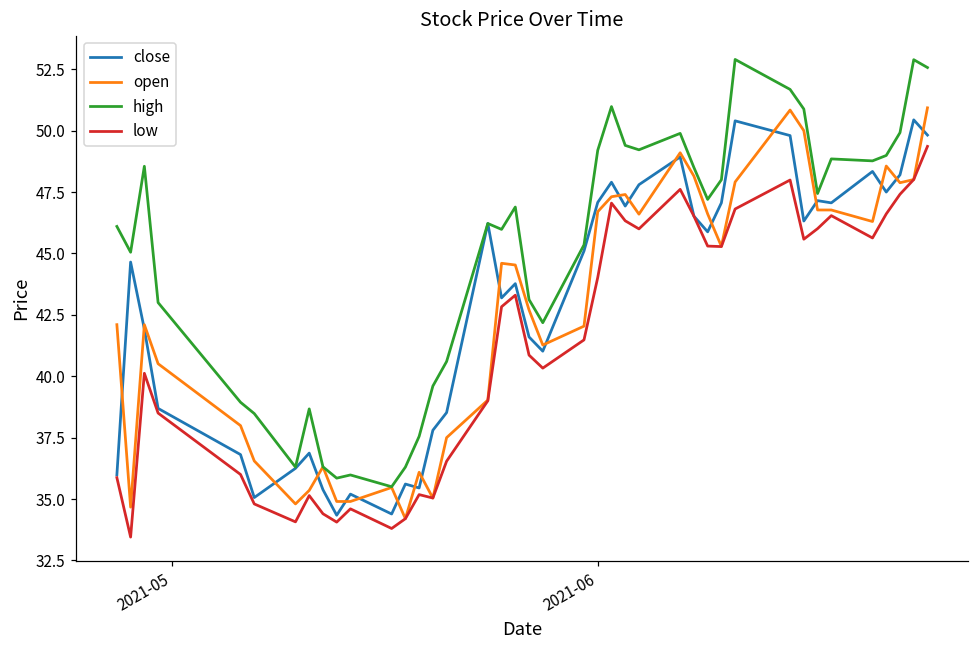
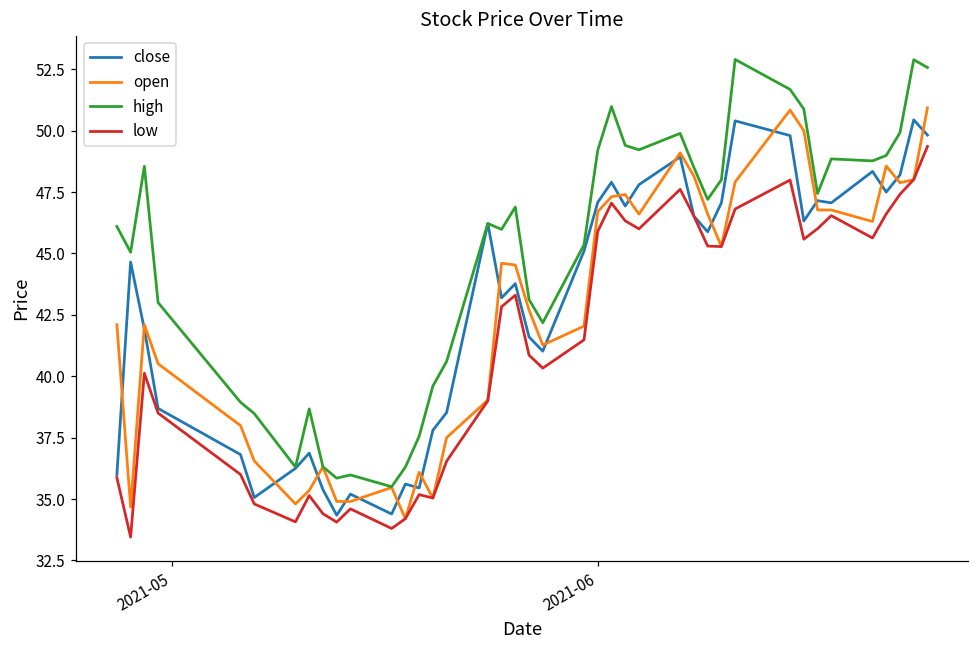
  {
    "close": {
      "2021-06": 47.1
    },
    "open": {
      "2021-06": 46.7
    },
    "high": {
      "2021-06": 49.2
    },
    "low": {
-     "2021-06": 44.0
+     "2021-06": 45.9
    }
  }
